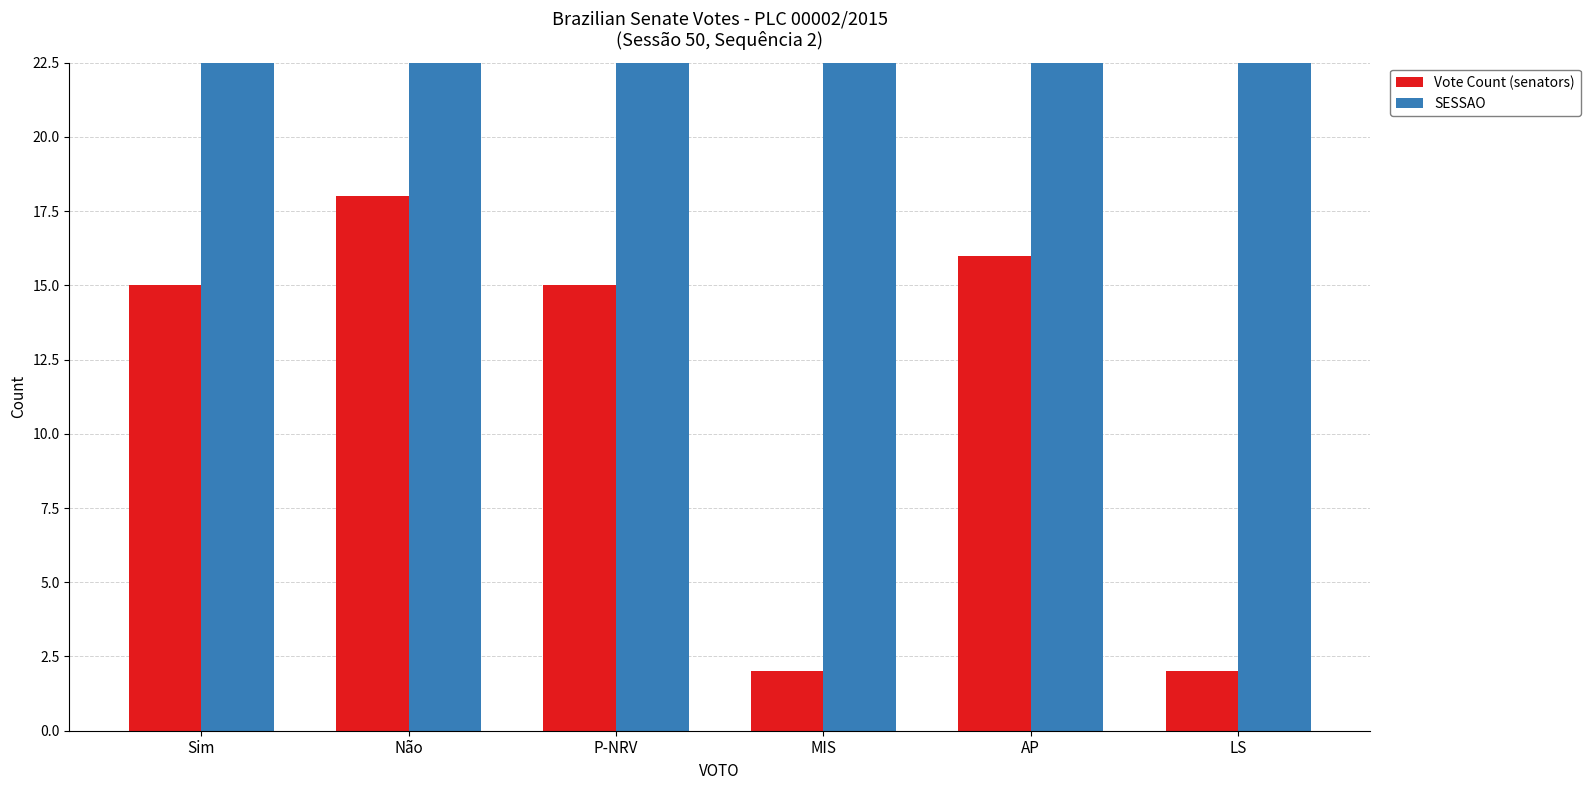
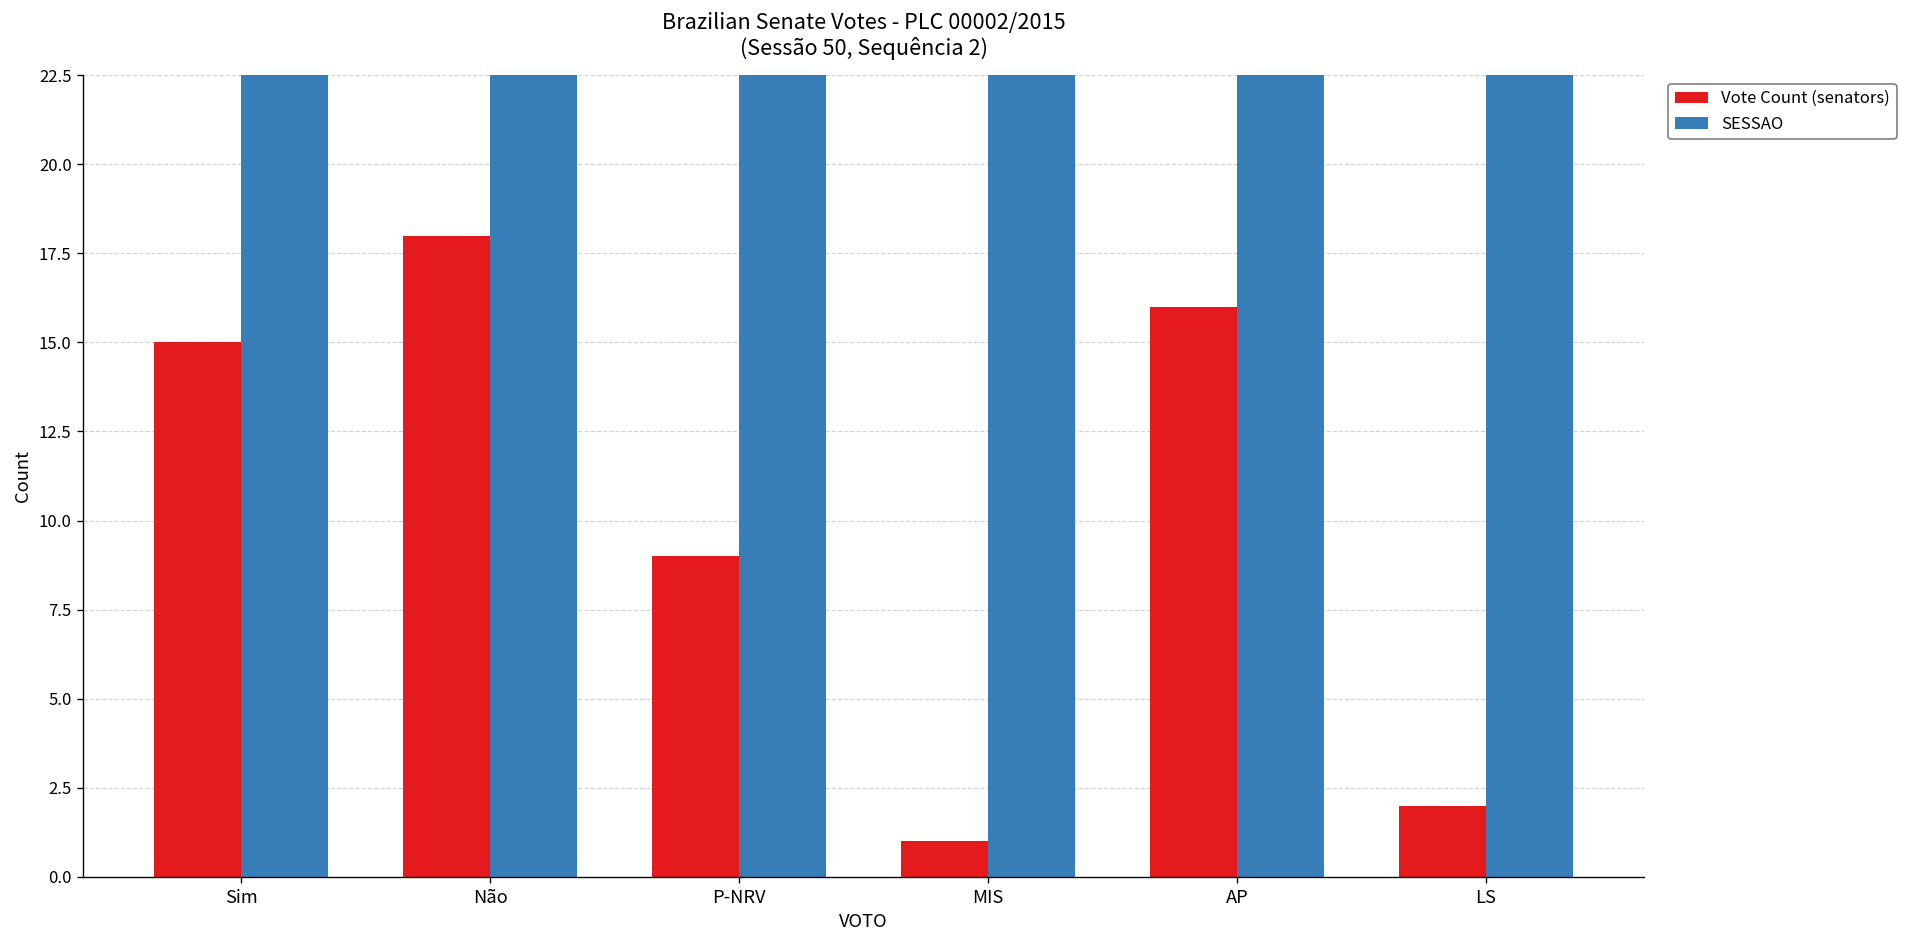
  {
    "Vote Count (senators)": {
      "Sim": 15,
      "Não": 18,
-     "P-NRV": 15,
-     "MIS": 2,
+     "P-NRV": 9,
+     "MIS": 1,
      "AP": 16,
      "LS": 2
    }
  }
